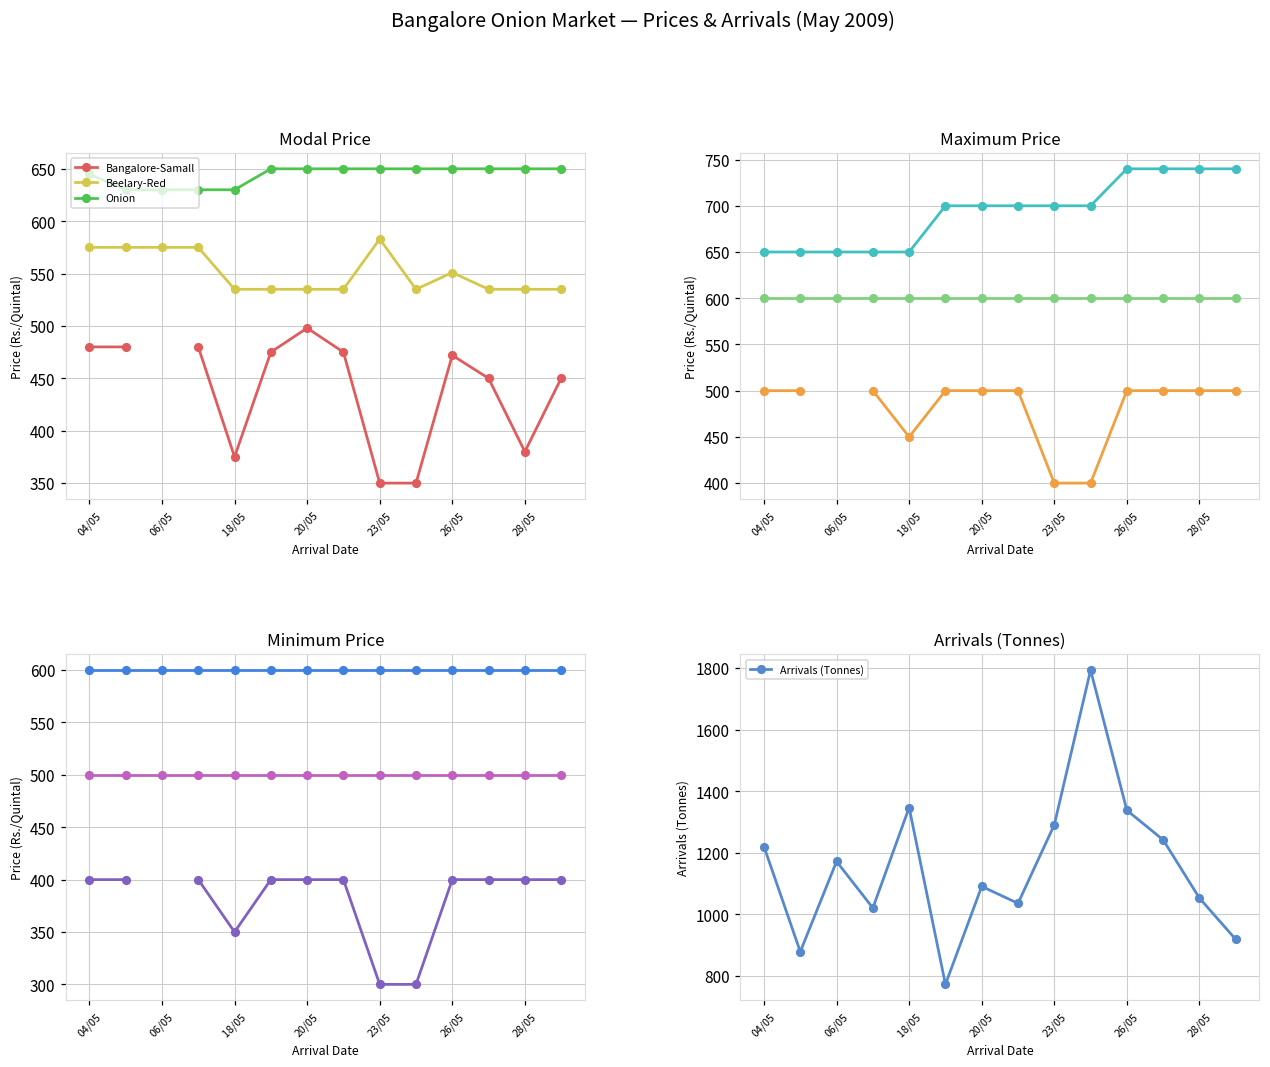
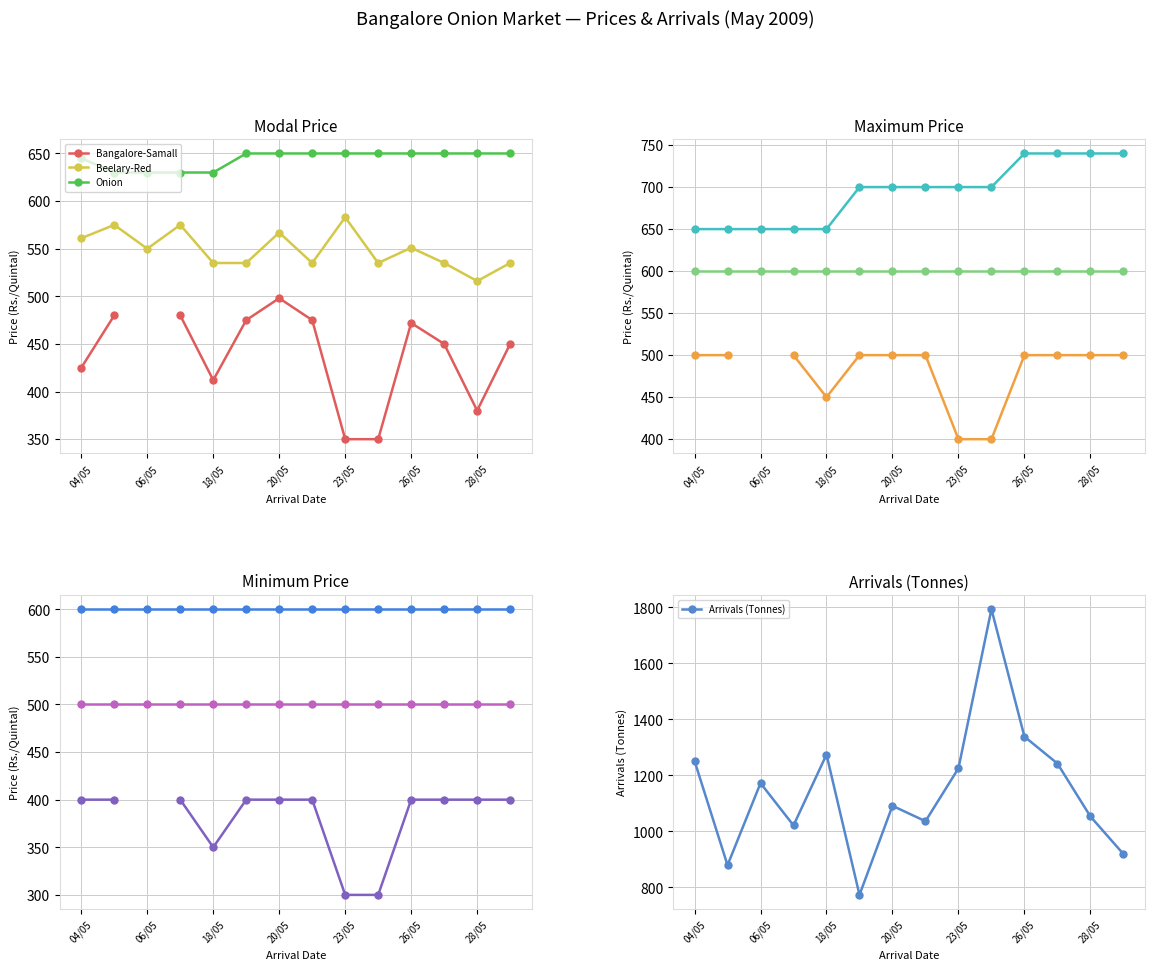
  {
    "Modal Price": {
      "Bangalore-Samall": {
-       "04/05": 480,
-       "18/05": 380,
+       "04/05": 430,
+       "18/05": 410,
        "20/05": 500,
        "23/05": 350,
        "26/05": 470,
        "28/05": 380
      },
      "Beelary-Red": {
-       "04/05": 580,
-       "06/05": 580,
+       "04/05": 560,
+       "06/05": 550,
        "18/05": 540,
-       "20/05": 540,
+       "20/05": 570,
        "23/05": 580,
        "26/05": 550,
-       "28/05": 540
+       "28/05": 520
      },
      "Onion": {
        "18/05": 630,
        "20/05": 650,
        "23/05": 650,
        "26/05": 650,
        "28/05": 650
      }
    },
    "Arrivals (Tonnes)": {
-     "04/05": 1220,
+     "04/05": 1250,
      "06/05": 1170,
-     "18/05": 1350,
+     "18/05": 1270,
      "20/05": 1090,
-     "23/05": 1290,
+     "23/05": 1230,
      "26/05": 1340,
      "28/05": 1050
    }
  }
